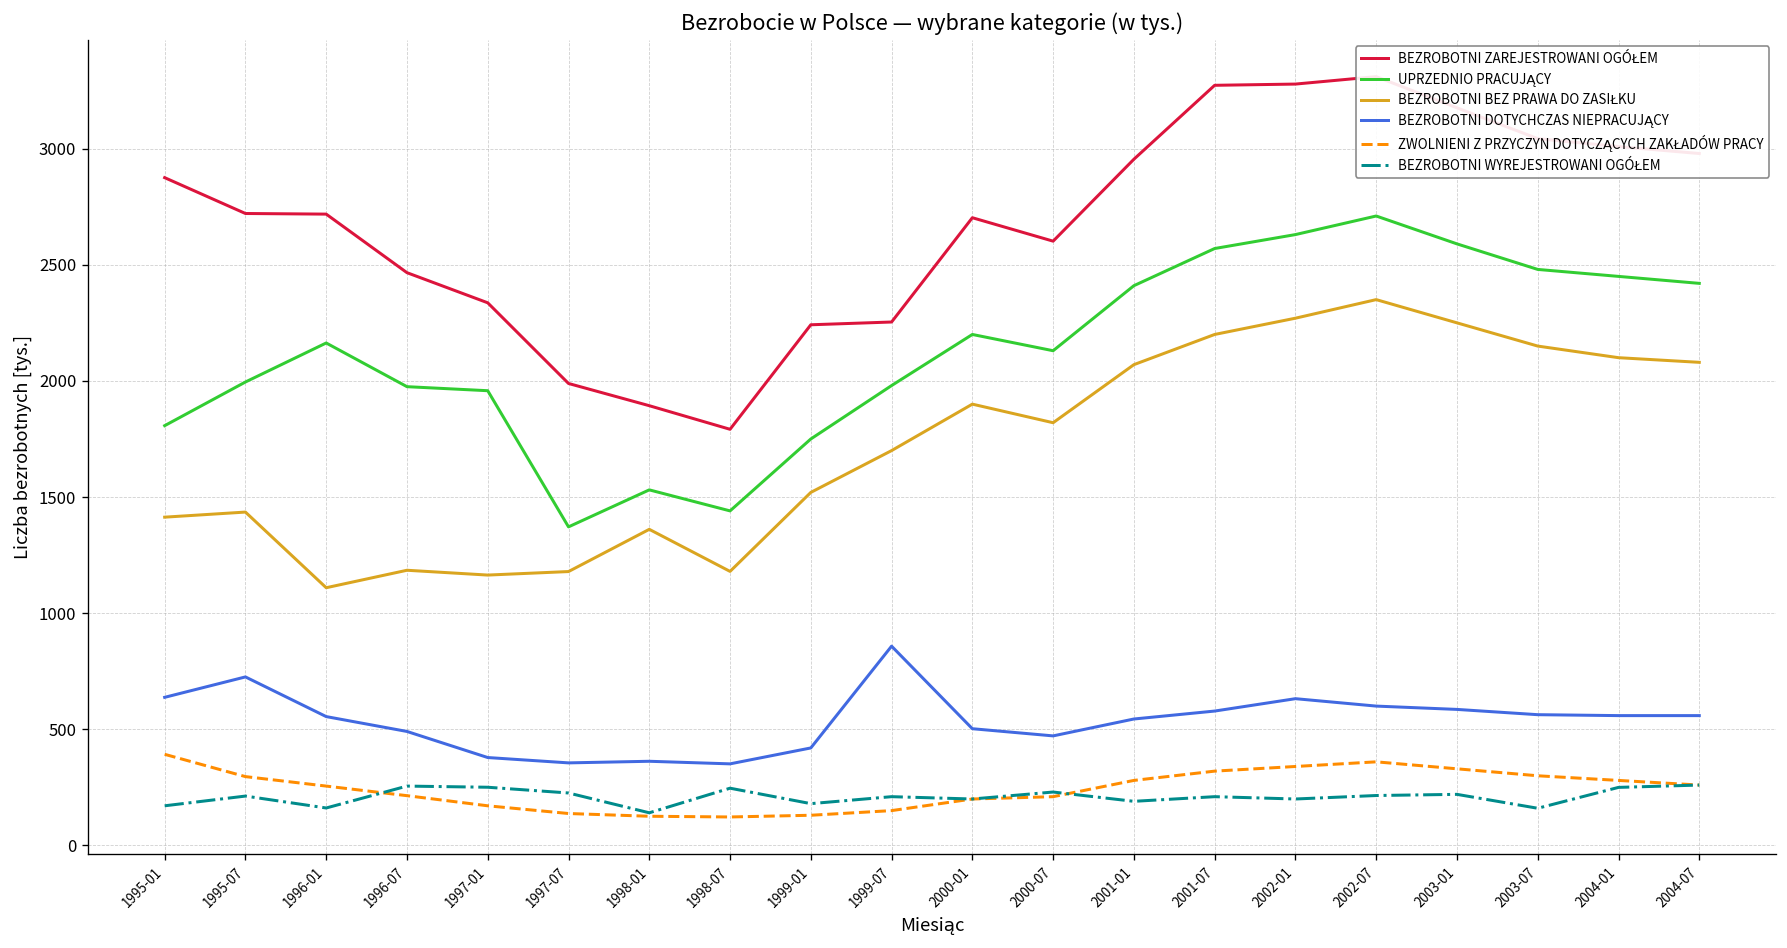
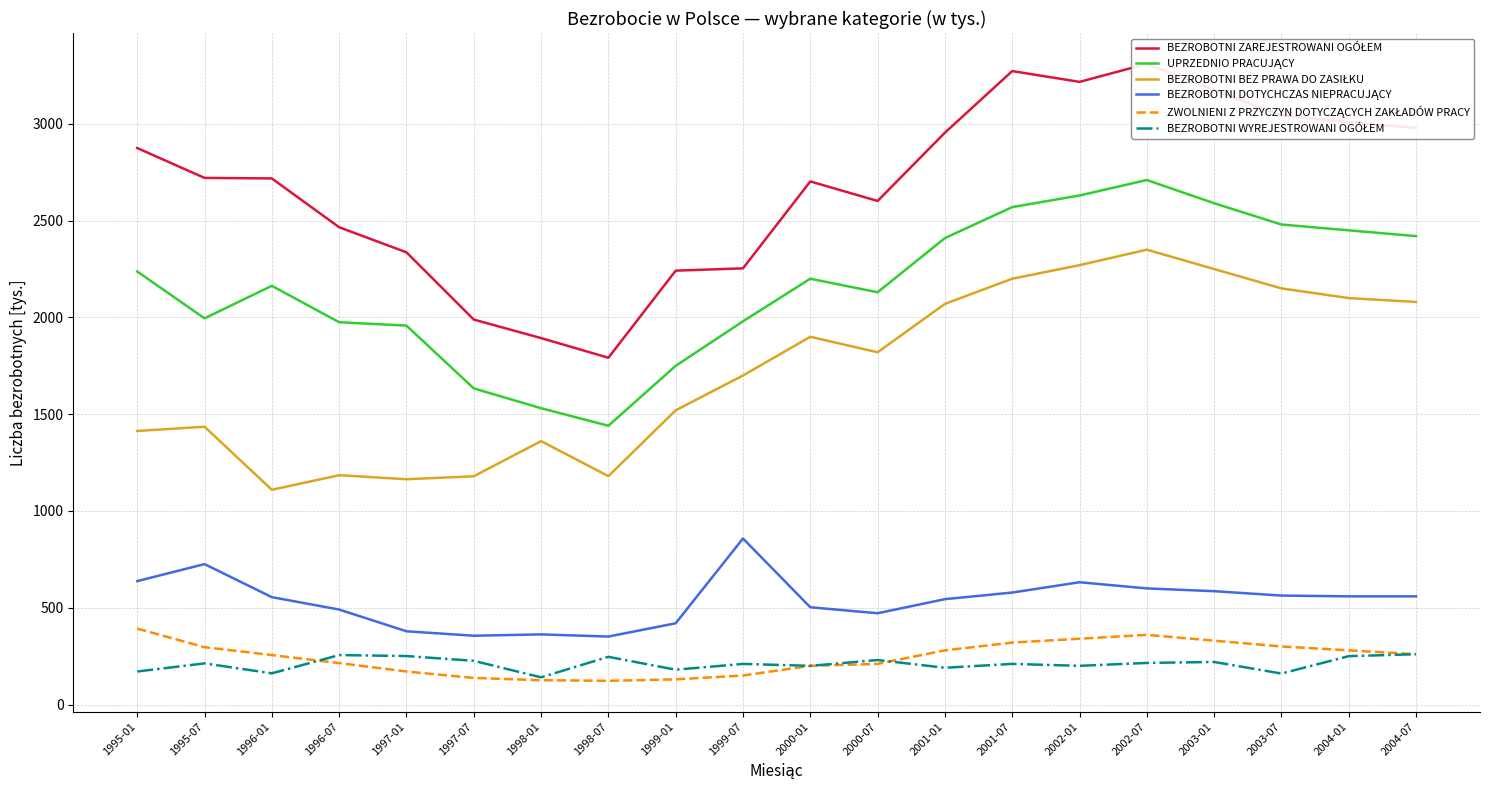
  {
    "BEZROBOTNI ZAREJESTROWANI OGÓŁEM": {
      "1995-01": 2880,
      "1995-07": 2720,
      "1996-01": 2720,
      "1996-07": 2470,
      "1997-01": 2340,
      "1997-07": 1990,
      "1998-01": 1890,
      "1998-07": 1790,
      "1999-01": 2240,
      "1999-07": 2250,
      "2000-01": 2700,
      "2000-07": 2600,
      "2001-01": 2950,
      "2001-07": 3270,
-     "2002-01": 3280
+     "2002-01": 3220
    },
    "UPRZEDNIO PRACUJĄCY": {
-     "1995-01": 1810,
+     "1995-01": 2240,
      "1995-07": 2000,
      "1996-01": 2160,
      "1996-07": 1980,
      "1997-01": 1960,
-     "1997-07": 1370,
+     "1997-07": 1630,
      "1998-01": 1530,
      "1998-07": 1440,
      "1999-01": 1750,
      "1999-07": 1980,
      "2000-01": 2200,
      "2000-07": 2130,
      "2001-01": 2410,
      "2001-07": 2570,
      "2002-01": 2630,
      "2002-07": 2710,
      "2003-01": 2590,
      "2003-07": 2480,
      "2004-01": 2450,
      "2004-07": 2420
    },
    "BEZROBOTNI DOTYCHCZAS NIEPRACUJĄCY": {
      "1995-01": 640,
      "1995-07": 730,
      "1996-01": 550,
      "1996-07": 490,
      "1997-01": 380,
      "1997-07": 360,
      "1998-01": 360,
      "1998-07": 350,
      "1999-01": 420,
      "1999-07": 860,
      "2000-01": 500,
      "2000-07": 470,
      "2001-01": 540,
      "2001-07": 580,
      "2002-01": 630,
      "2002-07": 600,
      "2003-01": 590,
      "2003-07": 560,
      "2004-01": 560,
      "2004-07": 560
    },
    "BEZROBOTNI WYREJESTROWANI OGÓŁEM": {
      "1995-01": 170,
      "1995-07": 210,
      "1996-01": 160,
      "1996-07": 260,
      "1997-01": 250,
      "1997-07": 230,
      "1998-01": 140,
      "1998-07": 250,
      "1999-01": 180,
      "1999-07": 210,
      "2000-07": 230,
      "2001-01": 190,
      "2001-07": 210,
      "2002-01": 200,
      "2002-07": 220,
      "2003-01": 220,
      "2003-07": 160,
      "2004-01": 250
    }
  }
